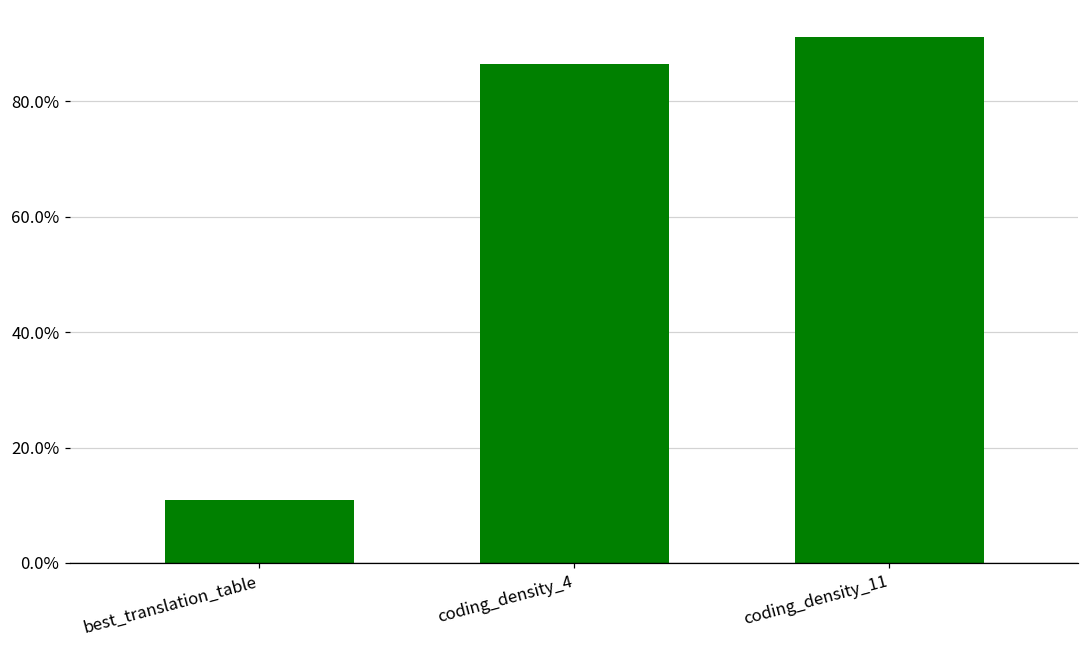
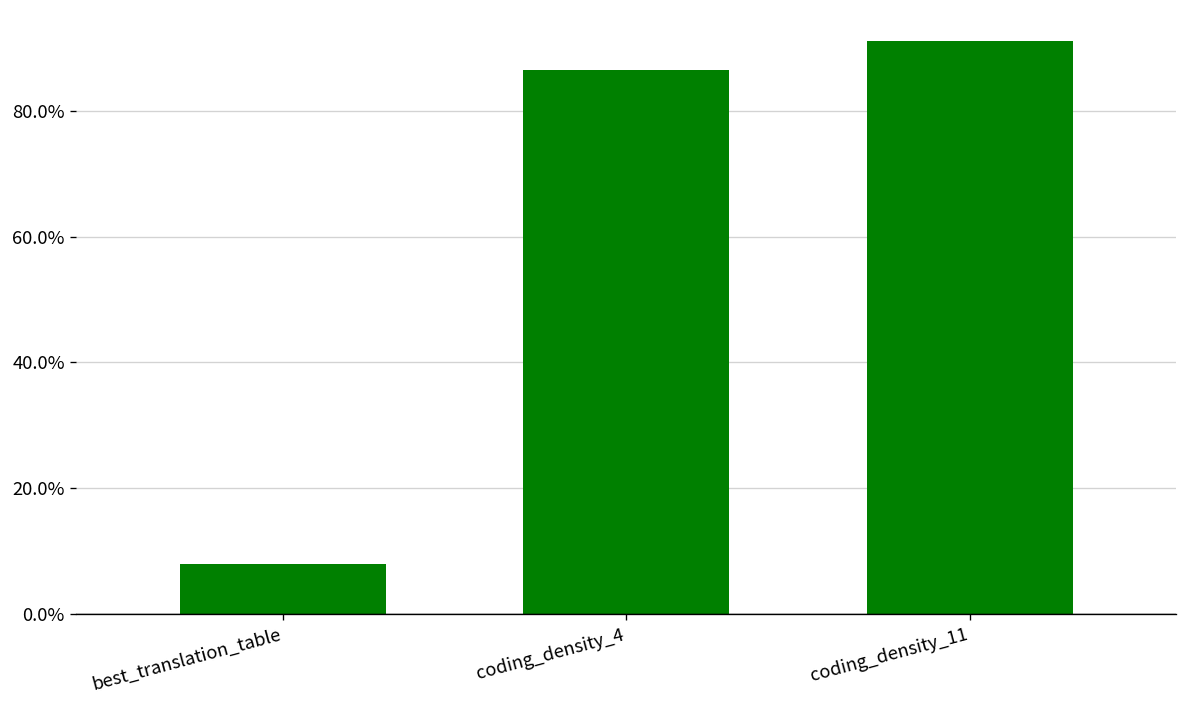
  {
-   "best_translation_table": "11%",
+   "best_translation_table": "8%",
    "coding_density_4": "86%",
    "coding_density_11": "91%"
  }
